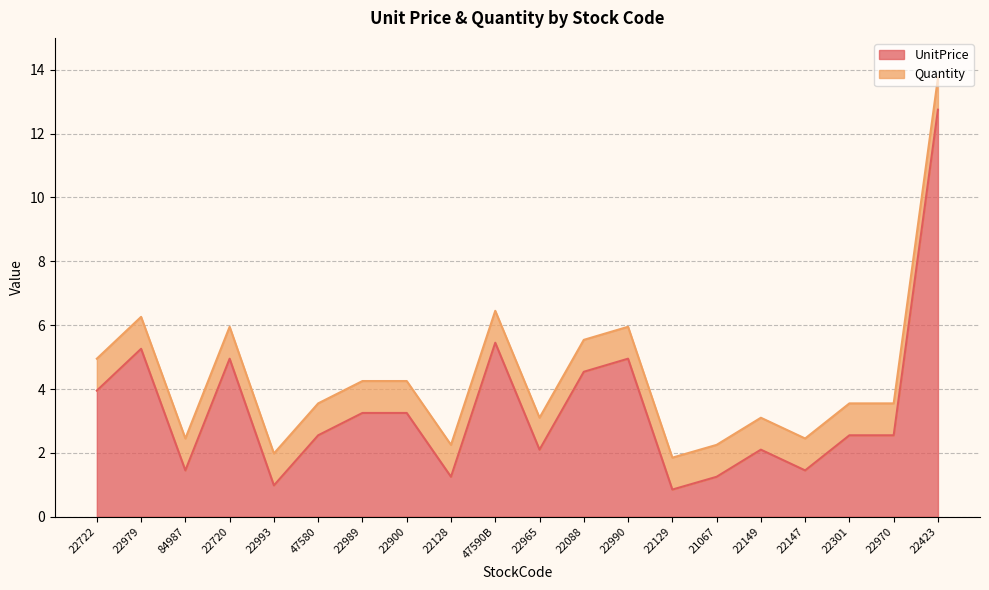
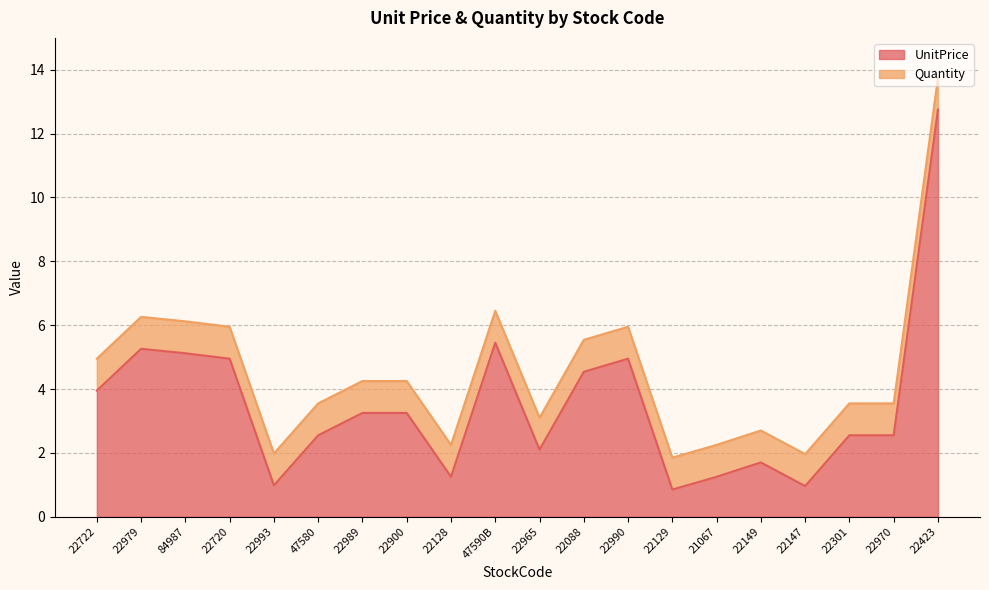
  {
    "UnitPrice": {
      "22722": 4.0,
      "22979": 5.3,
-     "84987": 1.5,
+     "84987": 5.1,
      "22720": 5.0,
      "22993": 1.0,
      "47580": 2.6,
      "22989": 3.3,
      "22900": 3.3,
      "22128": 1.3,
      "47590B": 5.5,
      "22965": 2.1,
      "22088": 4.5,
      "22990": 5.0,
      "22129": 0.9,
      "21067": 1.3,
-     "22149": 2.1,
-     "22147": 1.5,
+     "22149": 1.7,
+     "22147": 1.0,
      "22301": 2.6,
      "22970": 2.6,
      "22423": 12.8
    },
    "Quantity": {
      "22722": 1.0,
      "22979": 1.0,
      "84987": 1.0,
      "22720": 1.0,
      "22993": 1.0,
      "47580": 1.0,
      "22989": 1.0,
      "22900": 1.0,
      "22128": 1.0,
      "47590B": 1.0,
      "22965": 1.0,
      "22088": 1.0,
      "22990": 1.0,
      "22129": 1.0,
      "21067": 1.0,
      "22149": 1.0,
      "22147": 1.0,
      "22301": 1.0,
      "22970": 1.0
    }
  }
